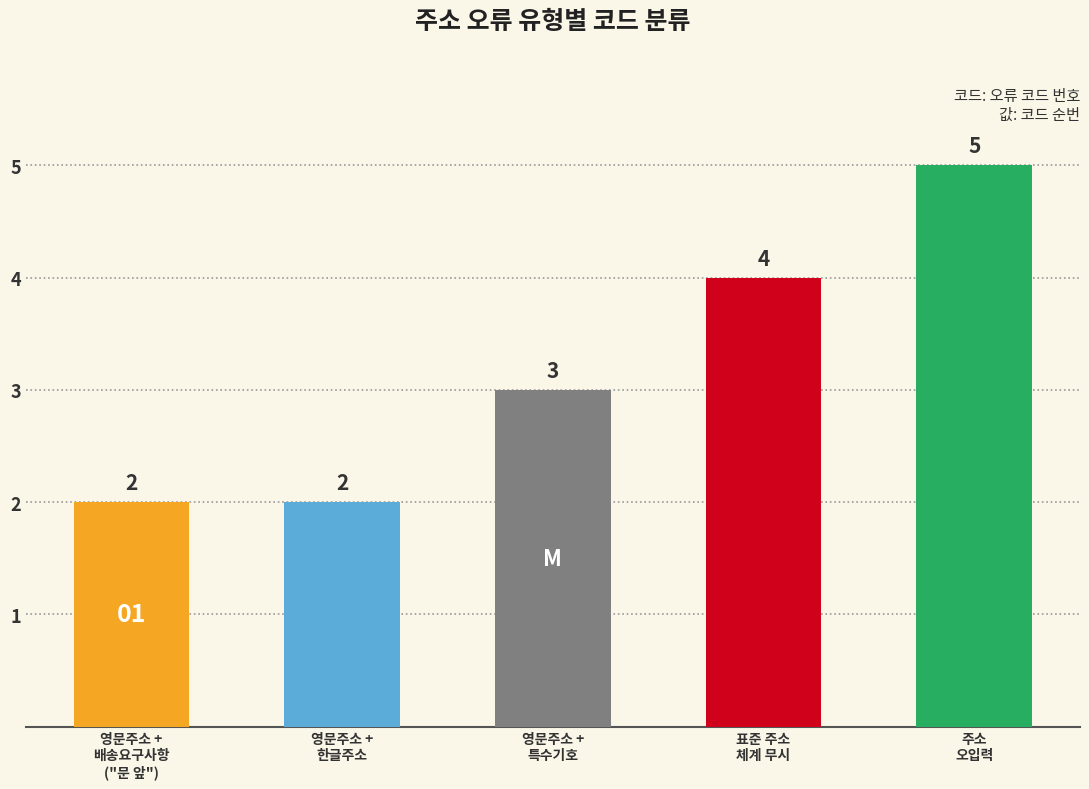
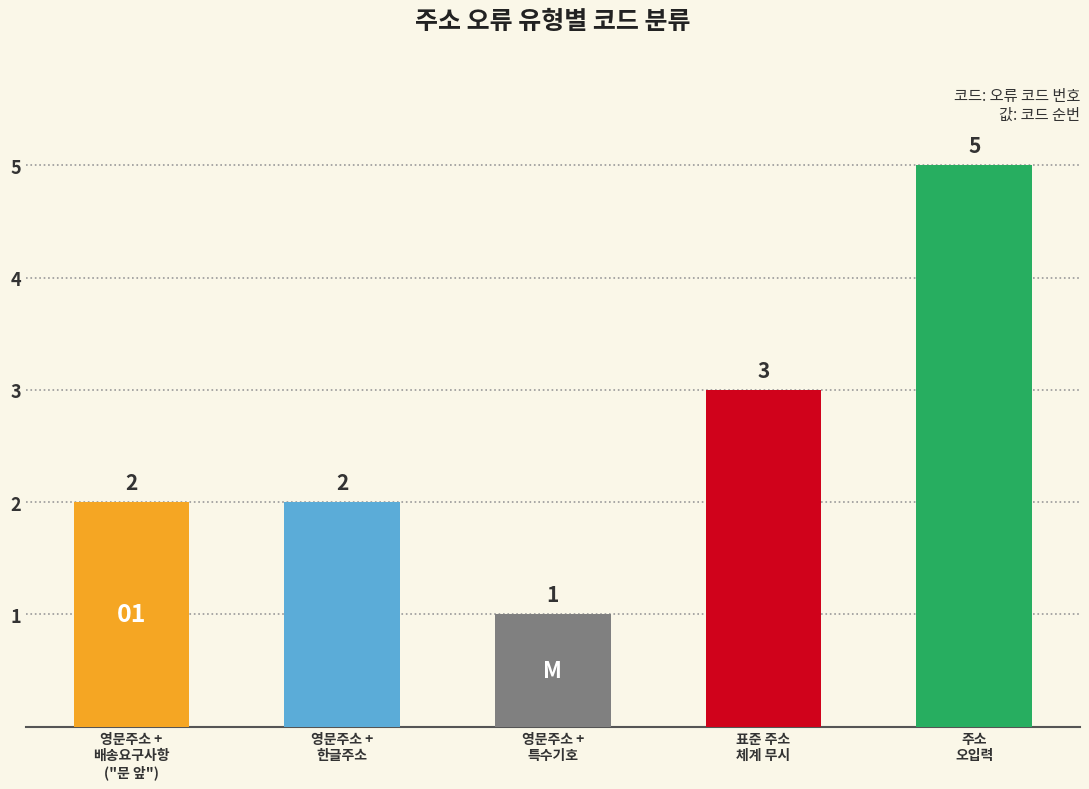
  {
    "영문주소 + 배송요구사항 (\"문 앞\")": 2,
    "영문주소 + 한글주소": 2,
-   "영문주소 + 특수기호": 3,
-   "표준 주소 체계 무시": 4,
+   "영문주소 + 특수기호": 1,
+   "표준 주소 체계 무시": 3,
    "주소 오입력": 5
  }
